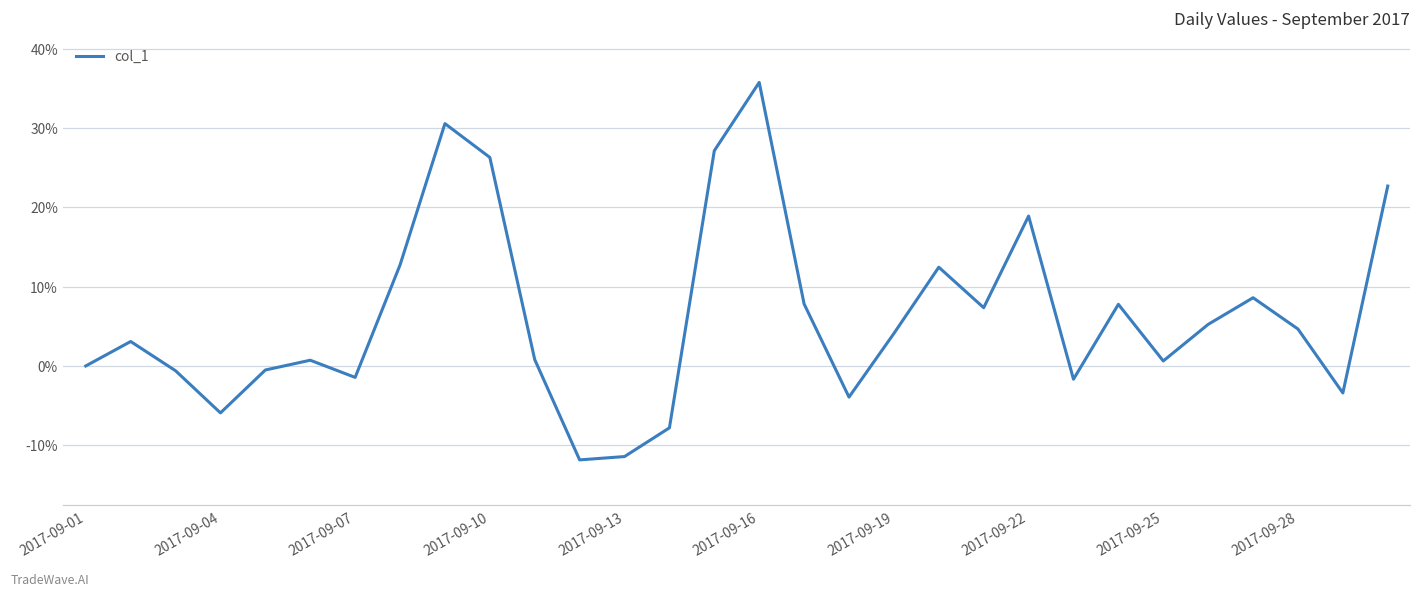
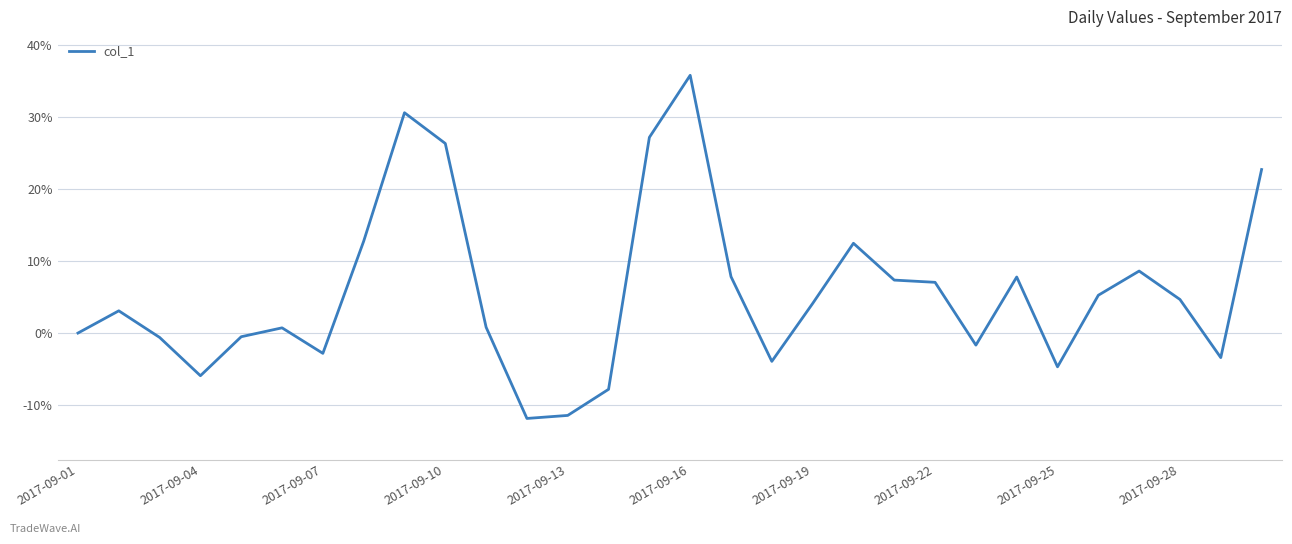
  {
    "2017-09-01": "0%",
    "2017-09-04": "-6%",
-   "2017-09-07": "-1%",
+   "2017-09-07": "-3%",
    "2017-09-10": "26%",
    "2017-09-13": "-11%",
    "2017-09-16": "36%",
    "2017-09-19": "4%",
-   "2017-09-22": "19%",
-   "2017-09-25": "1%",
+   "2017-09-22": "7%",
+   "2017-09-25": "-5%",
    "2017-09-28": "5%"
  }
